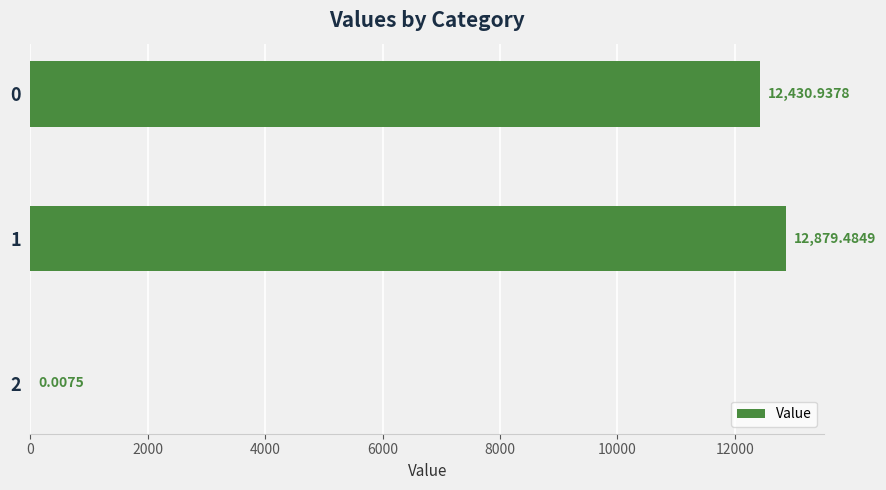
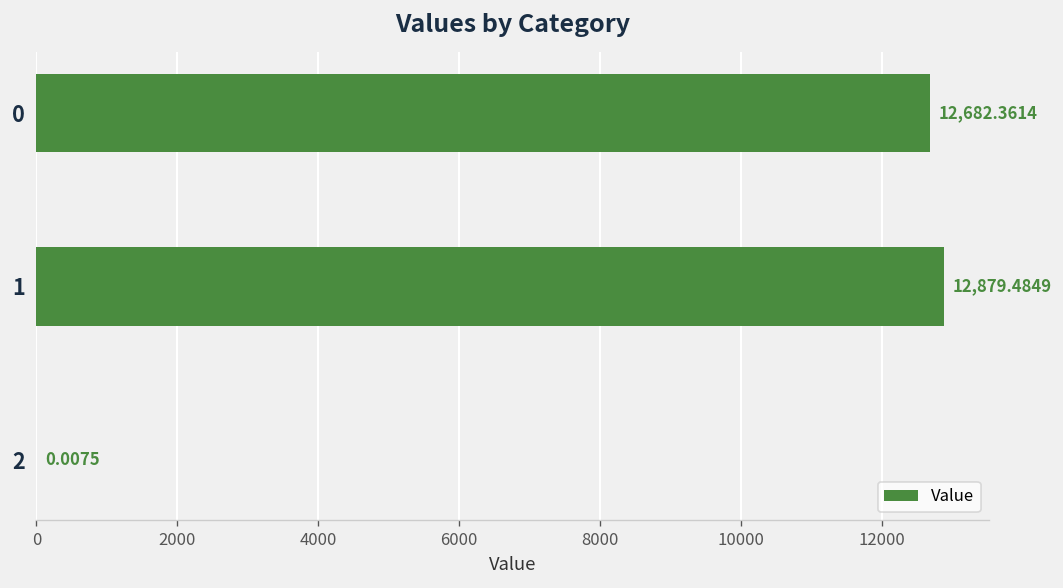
  {
-   "0": "12,430.9378",
+   "0": "12,682.3614",
    "1": "12,879.4849",
    "2": "0.0075"
  }
